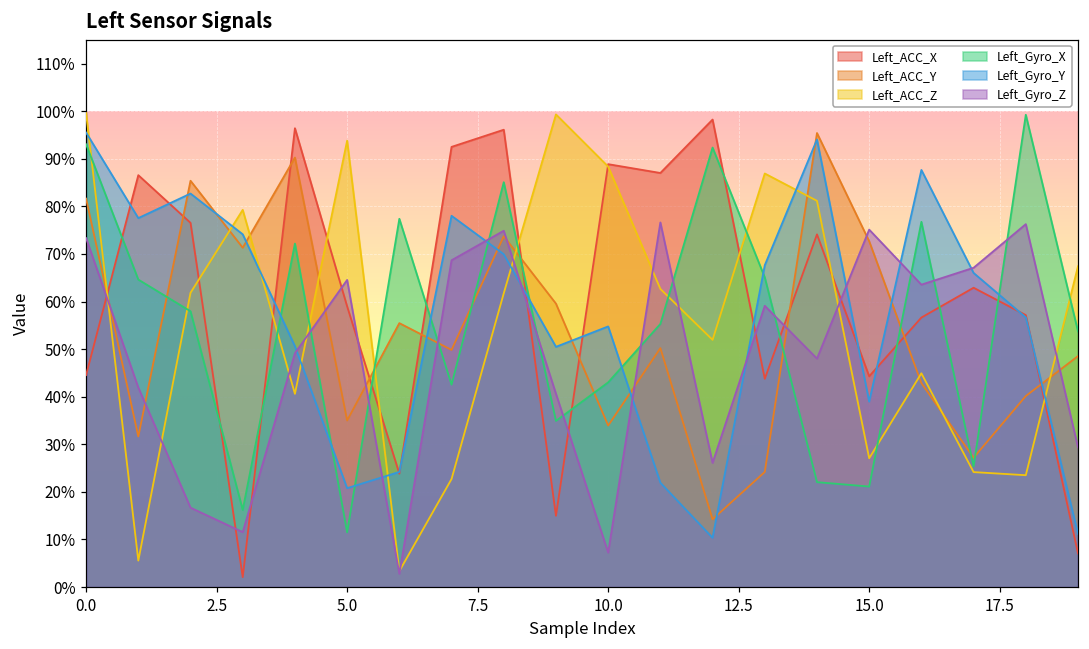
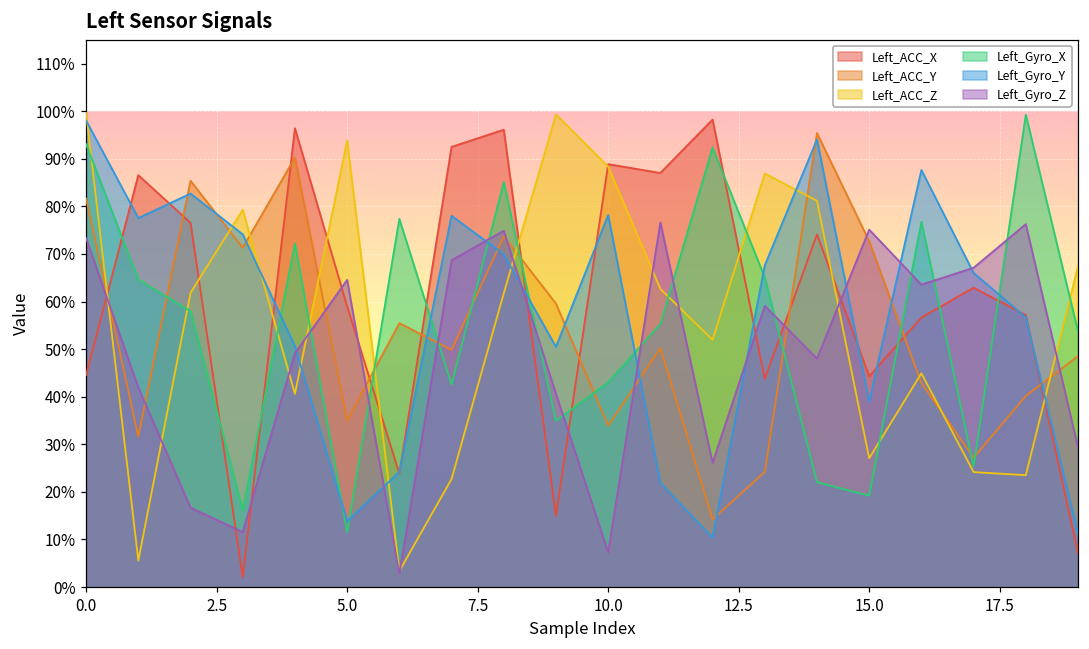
  {
    "Left_Gyro_X": {
      "0.0": "93%",
      "5.0": "11%",
      "10.0": "43%",
-     "15.0": "21%"
+     "15.0": "19%"
    },
    "Left_Gyro_Y": {
-     "0.0": "95%",
-     "5.0": "21%",
-     "10.0": "55%",
+     "0.0": "98%",
+     "5.0": "14%",
+     "10.0": "78%",
      "15.0": "39%"
    },
    "Left_Gyro_Z": {
      "0.0": "73%",
      "5.0": "65%",
      "10.0": "7%",
      "15.0": "75%"
    }
  }
